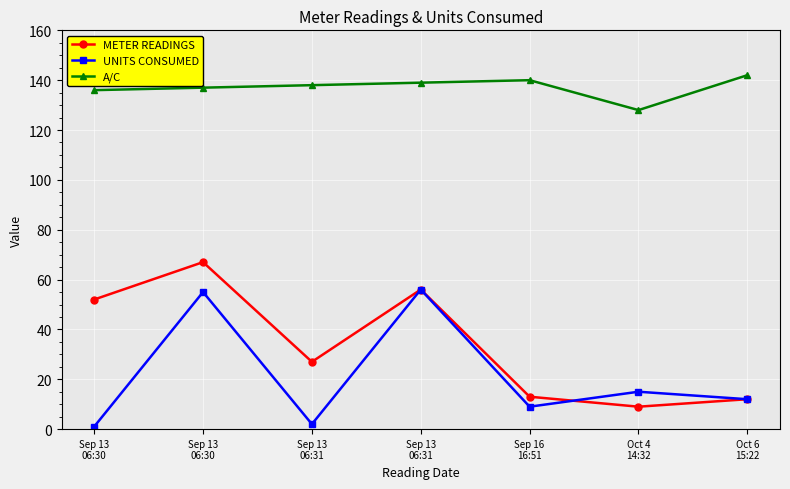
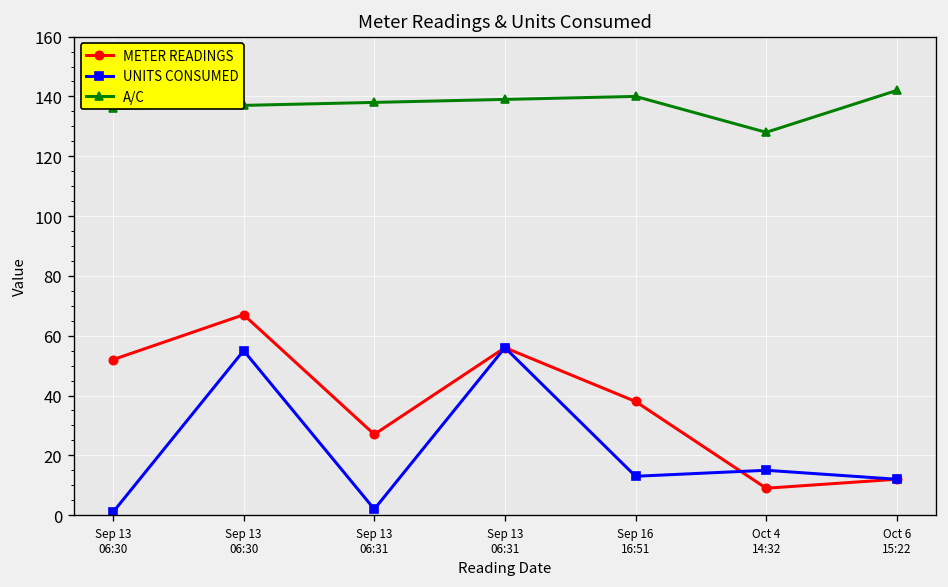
  {
    "METER READINGS": {
-     "Sep 16 16:51": 13,
+     "Sep 16 16:51": 38,
      "Oct 4 14:32": 9
    },
    "UNITS CONSUMED": {
-     "Sep 16 16:51": 9,
+     "Sep 16 16:51": 13,
      "Oct 4 14:32": 15
    },
    "A/C": {
      "Sep 16 16:51": 140,
      "Oct 4 14:32": 128,
      "Oct 6 15:22": 142
    }
  }
